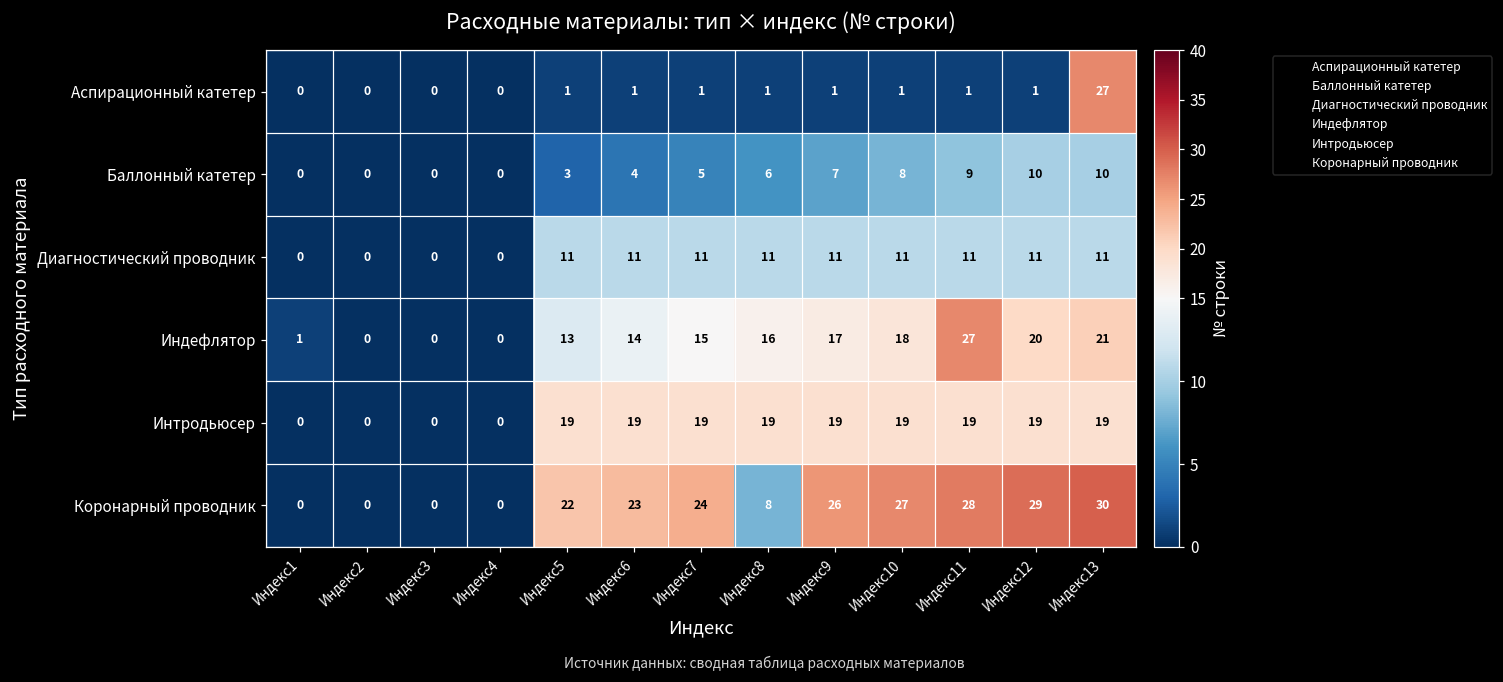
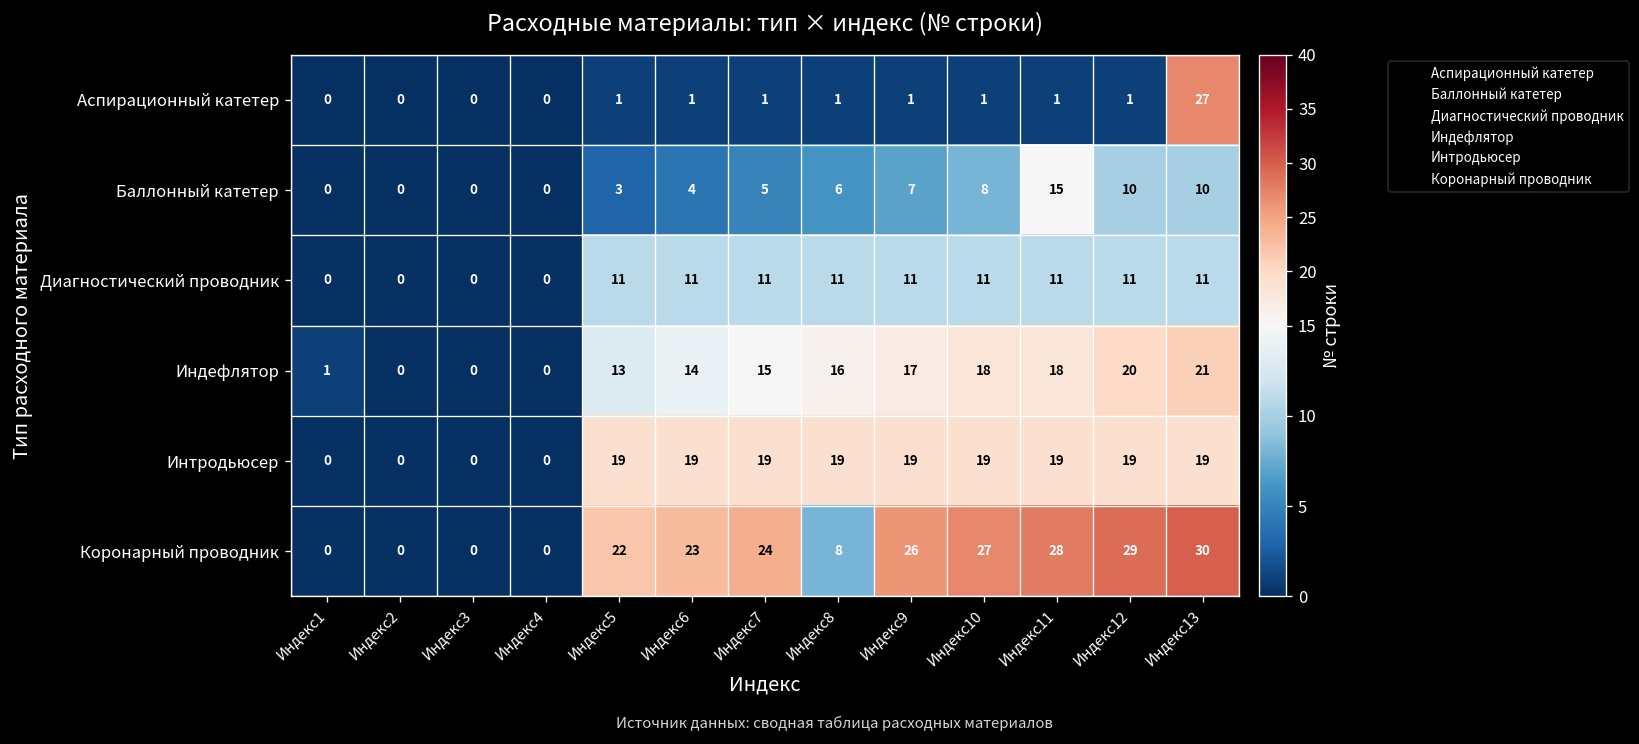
  {
    "Аспирационный катетер": {
      "Индекс1": 0,
      "Индекс2": 0,
      "Индекс3": 0,
      "Индекс4": 0,
      "Индекс5": 1,
      "Индекс6": 1,
      "Индекс7": 1,
      "Индекс8": 1,
      "Индекс9": 1,
      "Индекс10": 1,
      "Индекс11": 1,
      "Индекс12": 1,
      "Индекс13": 27
    },
    "Баллонный катетер": {
      "Индекс1": 0,
      "Индекс2": 0,
      "Индекс3": 0,
      "Индекс4": 0,
      "Индекс5": 3,
      "Индекс6": 4,
      "Индекс7": 5,
      "Индекс8": 6,
      "Индекс9": 7,
      "Индекс10": 8,
-     "Индекс11": 9,
+     "Индекс11": 15,
      "Индекс12": 10,
      "Индекс13": 10
    },
    "Диагностический проводник": {
      "Индекс1": 0,
      "Индекс2": 0,
      "Индекс3": 0,
      "Индекс4": 0,
      "Индекс5": 11,
      "Индекс6": 11,
      "Индекс7": 11,
      "Индекс8": 11,
      "Индекс9": 11,
      "Индекс10": 11,
      "Индекс11": 11,
      "Индекс12": 11,
      "Индекс13": 11
    },
    "Индефлятор": {
      "Индекс1": 1,
      "Индекс2": 0,
      "Индекс3": 0,
      "Индекс4": 0,
      "Индекс5": 13,
      "Индекс6": 14,
      "Индекс7": 15,
      "Индекс8": 16,
      "Индекс9": 17,
      "Индекс10": 18,
-     "Индекс11": 27,
+     "Индекс11": 18,
      "Индекс12": 20,
      "Индекс13": 21
    },
    "Интродьюсер": {
      "Индекс1": 0,
      "Индекс2": 0,
      "Индекс3": 0,
      "Индекс4": 0,
      "Индекс5": 19,
      "Индекс6": 19,
      "Индекс7": 19,
      "Индекс8": 19,
      "Индекс9": 19,
      "Индекс10": 19,
      "Индекс11": 19,
      "Индекс12": 19,
      "Индекс13": 19
    },
    "Коронарный проводник": {
      "Индекс1": 0,
      "Индекс2": 0,
      "Индекс3": 0,
      "Индекс4": 0,
      "Индекс5": 22,
      "Индекс6": 23,
      "Индекс7": 24,
      "Индекс8": 8,
      "Индекс9": 26,
      "Индекс10": 27,
      "Индекс11": 28,
      "Индекс12": 29,
      "Индекс13": 30
    }
  }
